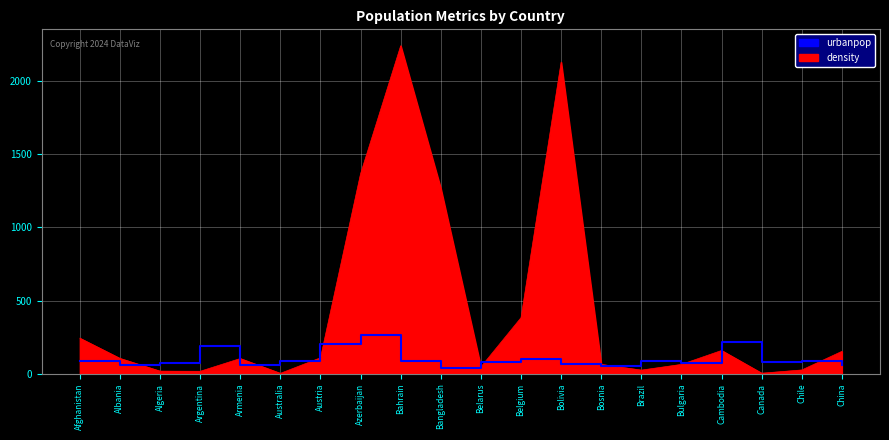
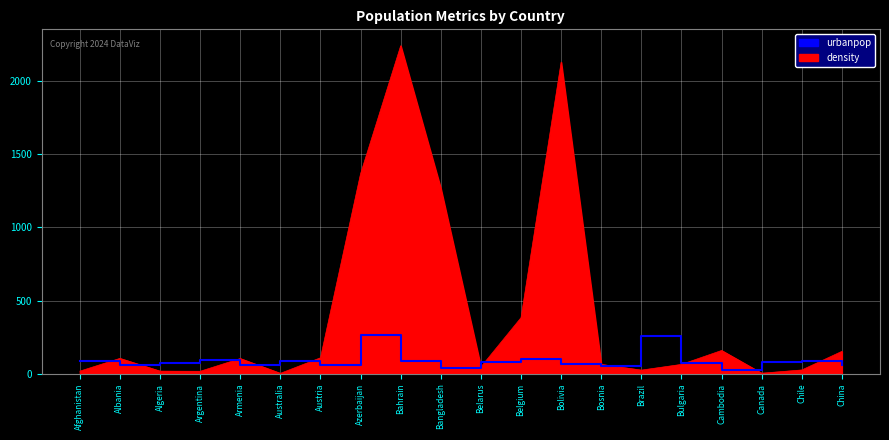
  {
    "density": {
-     "Afghanistan": 240,
+     "Afghanistan": 20,
      "Albania": 110,
      "Algeria": 20,
      "Argentina": 20,
      "Armenia": 100,
      "Australia": 0,
      "Austria": 110,
      "Azerbaijan": 1370,
      "Bahrain": 2240,
      "Bangladesh": 1270,
      "Belarus": 50,
      "Belgium": 380,
      "Bolivia": 2130,
      "Brazil": 30,
      "Cambodia": 160,
      "Canada": 0,
      "Chile": 30,
      "China": 150
    },
    "urbanpop": {
      "Afghanistan": 90,
      "Albania": 60,
      "Algeria": 70,
-     "Argentina": 190,
+     "Argentina": 90,
      "Armenia": 60,
      "Australia": 90,
-     "Austria": 200,
+     "Austria": 60,
      "Azerbaijan": 270,
      "Bahrain": 90,
      "Bangladesh": 40,
      "Belarus": 80,
      "Belgium": 100,
      "Bolivia": 70,
-     "Brazil": 90,
-     "Cambodia": 220,
+     "Brazil": 260,
+     "Cambodia": 20,
      "Canada": 80,
      "Chile": 90,
      "China": 60
    }
  }
